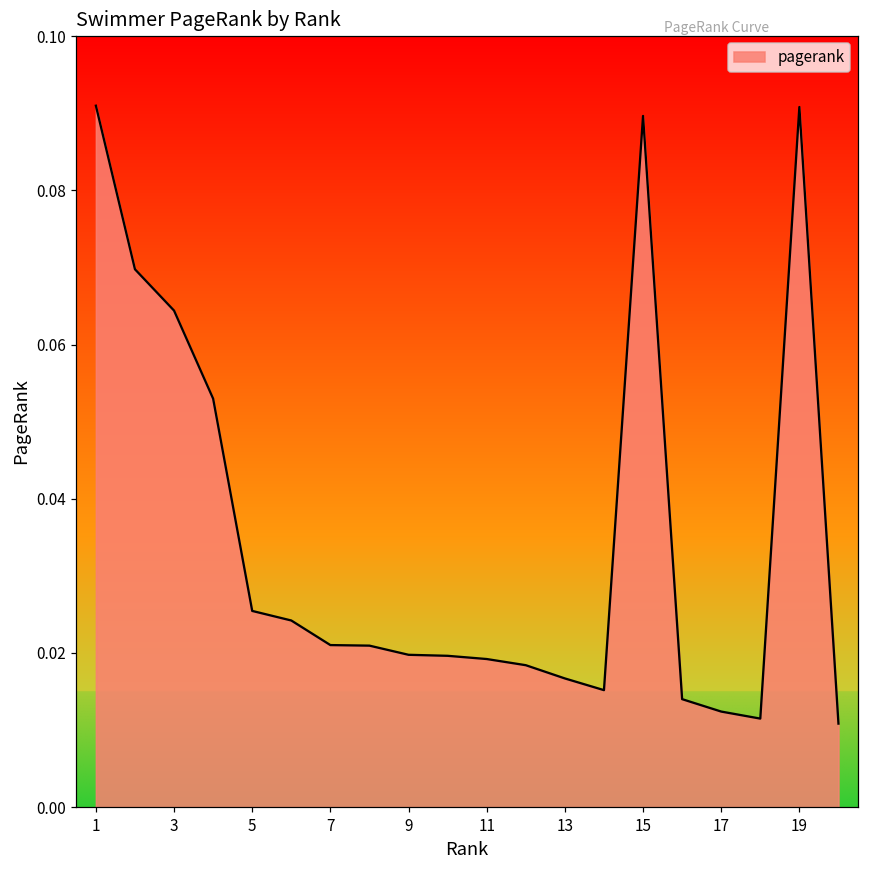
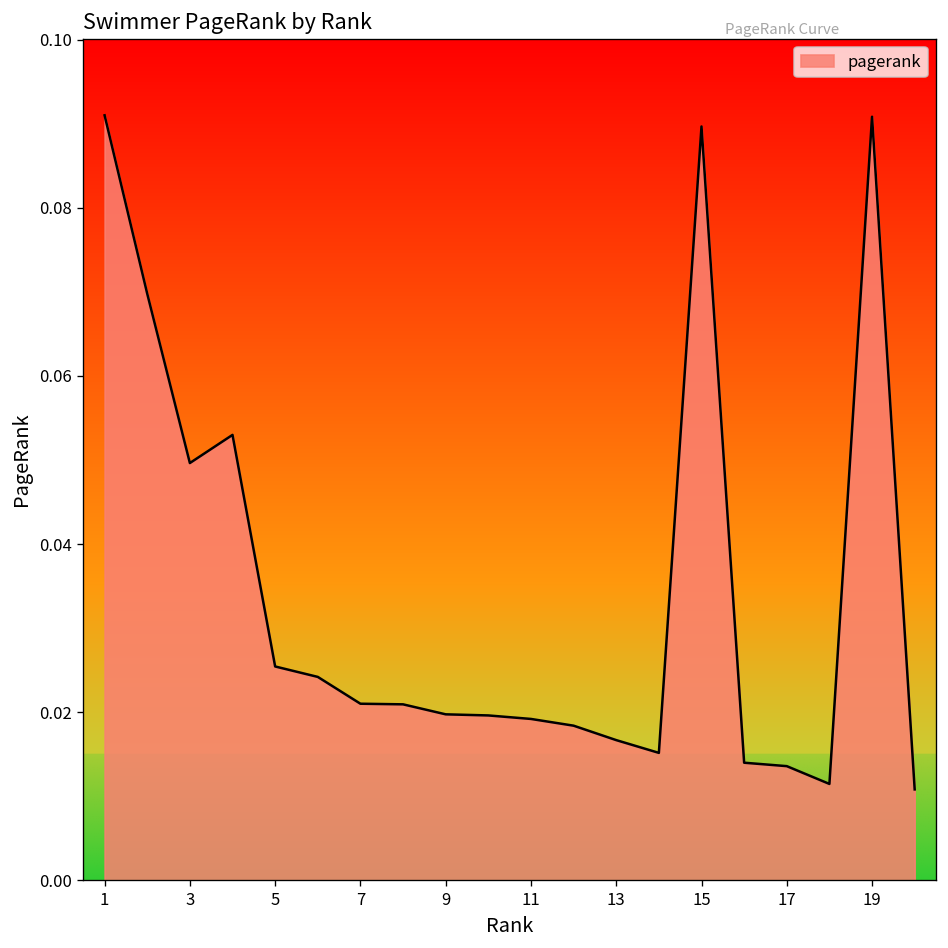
  {
    "1": 0.091,
-   "3": 0.064,
+   "3": 0.050,
    "5": 0.025,
    "7": 0.021,
    "9": 0.020,
    "11": 0.019,
    "13": 0.017,
    "15": 0.090,
-   "17": 0.012,
+   "17": 0.014,
    "19": 0.091
  }
